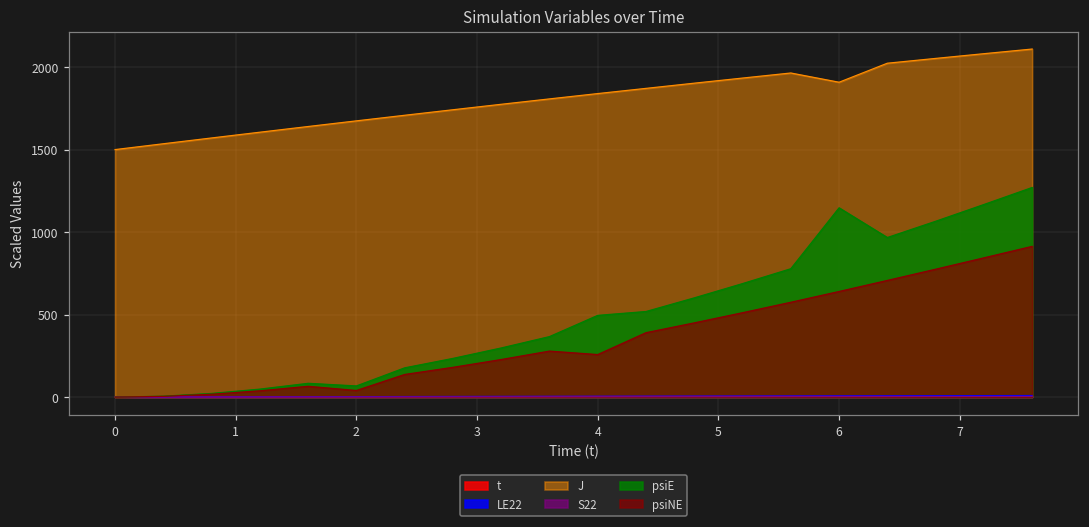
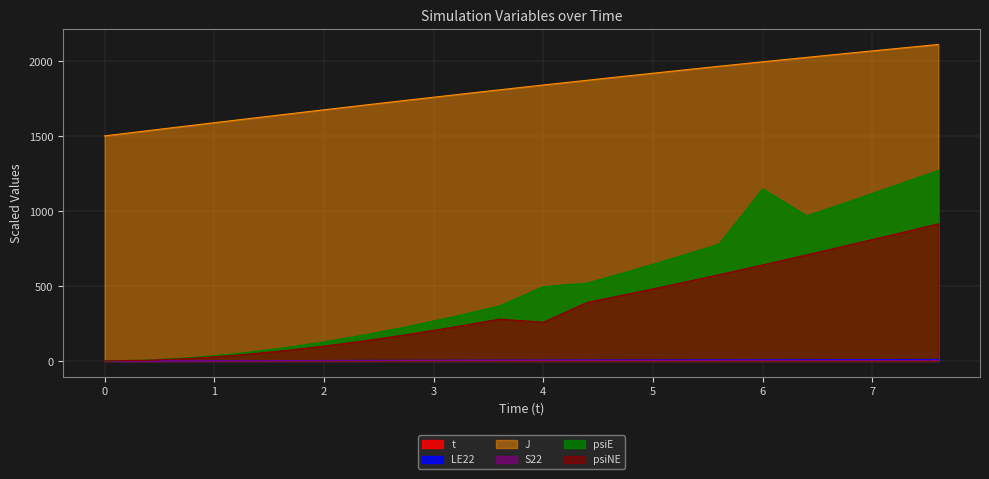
  {
    "J": {
      "0": 1500,
      "2": 1670,
      "4": 1840,
-     "6": 1910
+     "6": 1990
    },
    "psiE": {
-     "2": 70,
+     "2": 130,
      "4": 500,
      "6": 1150
    },
    "psiNE": {
-     "2": 40,
+     "2": 100,
      "4": 260,
      "6": 640
    }
  }
